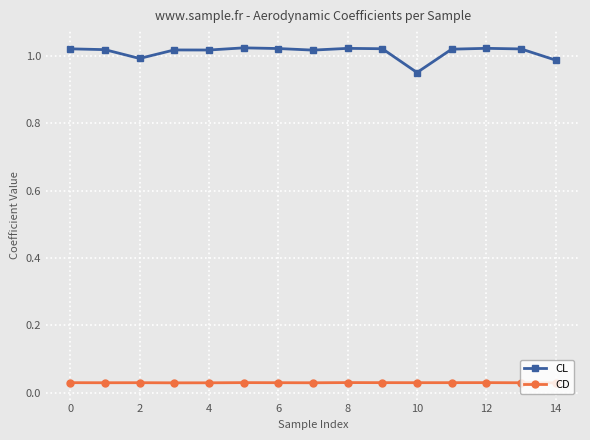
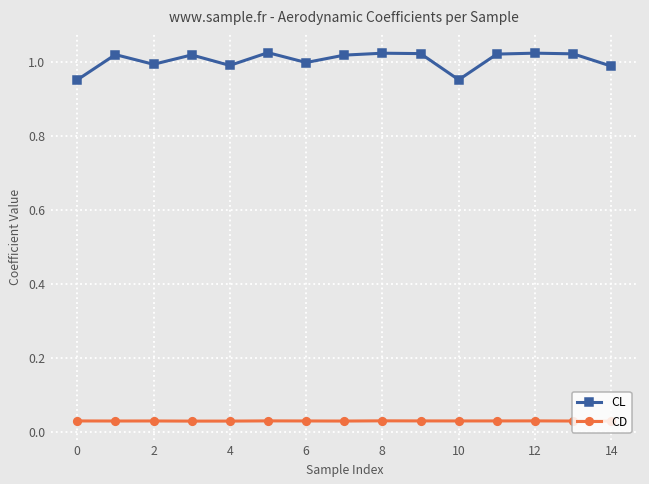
  {
    "CL": {
-     "0": 1.02,
+     "0": 0.95,
      "2": 0.99,
-     "4": 1.02,
-     "6": 1.02,
+     "4": 0.99,
+     "6": 1.00,
      "8": 1.02,
      "10": 0.95,
      "12": 1.02,
      "14": 0.99
    },
    "CD": {
      "0": 0.03,
      "2": 0.03,
      "4": 0.03,
      "6": 0.03,
      "8": 0.03,
      "10": 0.03,
      "12": 0.03
    }
  }
